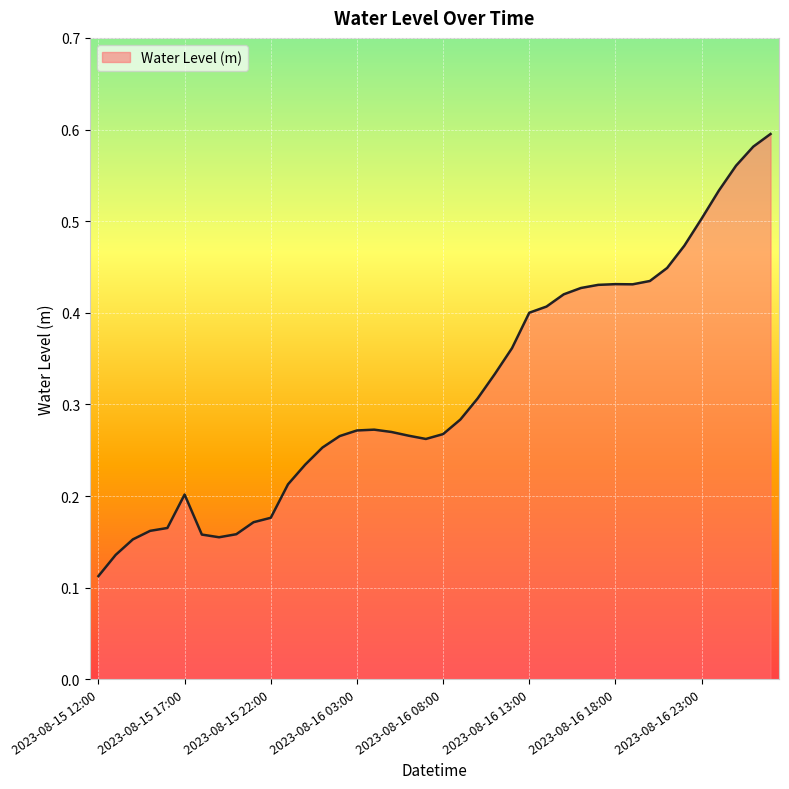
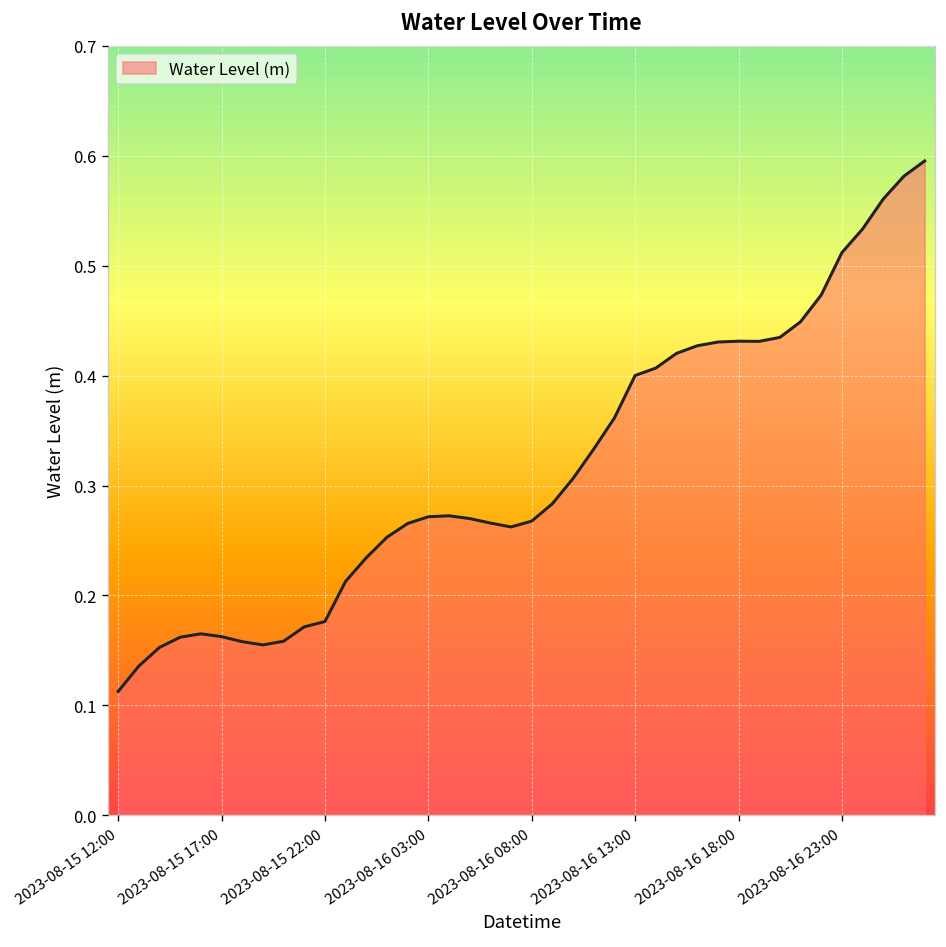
  {
    "2023-08-15 12:00": 0.11,
-   "2023-08-15 17:00": 0.20,
+   "2023-08-15 17:00": 0.16,
    "2023-08-15 22:00": 0.18,
    "2023-08-16 03:00": 0.27,
    "2023-08-16 08:00": 0.27,
    "2023-08-16 13:00": 0.40,
    "2023-08-16 18:00": 0.43,
-   "2023-08-16 23:00": 0.50
+   "2023-08-16 23:00": 0.51
  }
